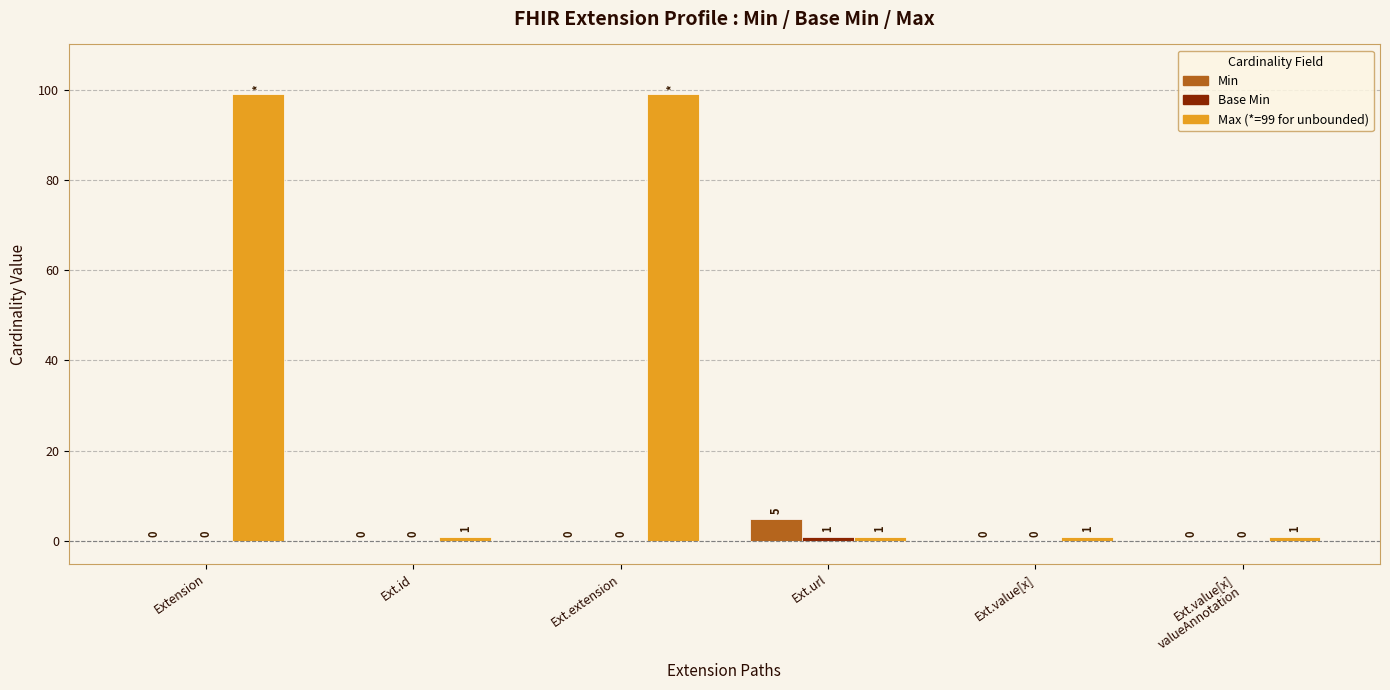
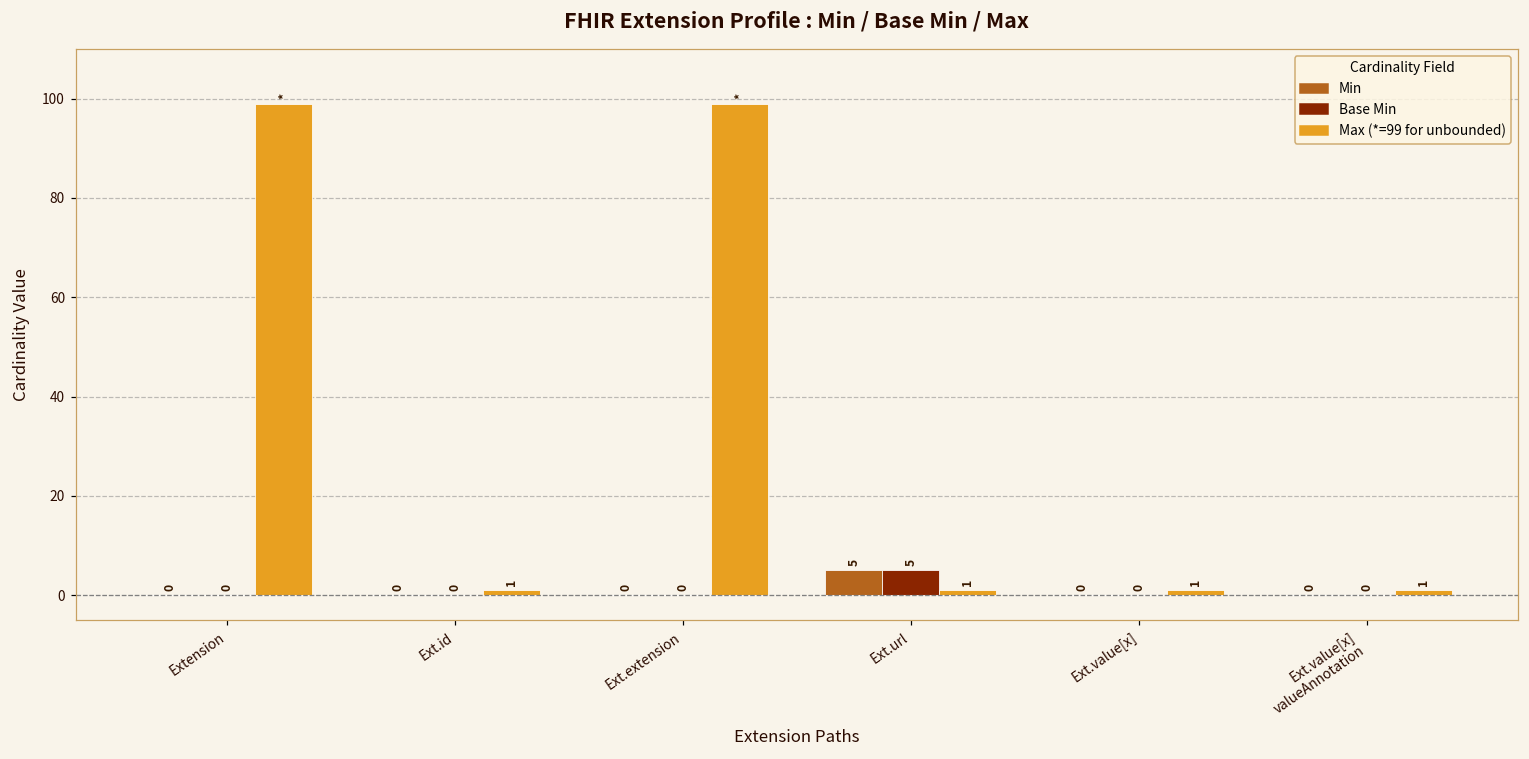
  {
    "Min": {
      "Extension": 0,
      "Ext.id": 0,
      "Ext.extension": 0,
      "Ext.url": 5,
      "Ext.value[x]": 0,
      "Ext.value[x] valueAnnotation": 0
    },
    "Base Min": {
      "Extension": 0,
      "Ext.id": 0,
      "Ext.extension": 0,
-     "Ext.url": 1,
+     "Ext.url": 5,
      "Ext.value[x]": 0,
      "Ext.value[x] valueAnnotation": 0
    }
  }
